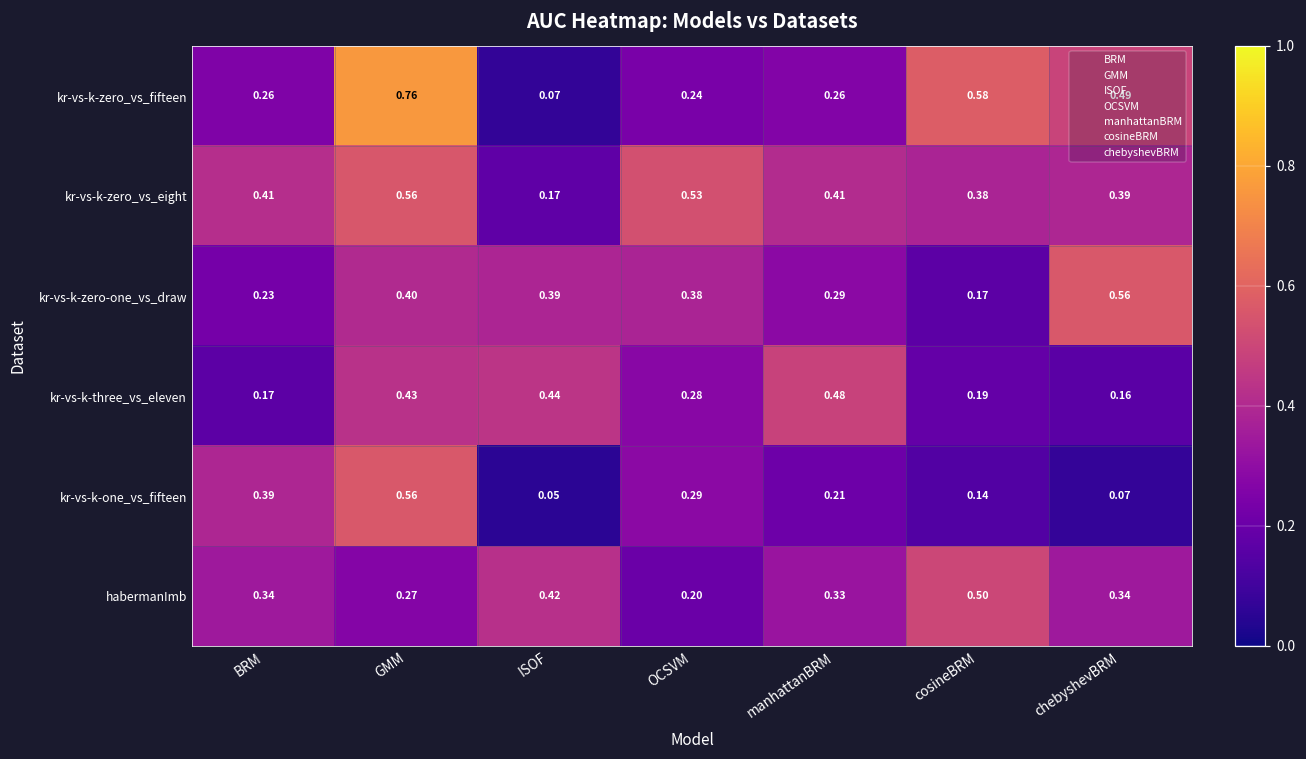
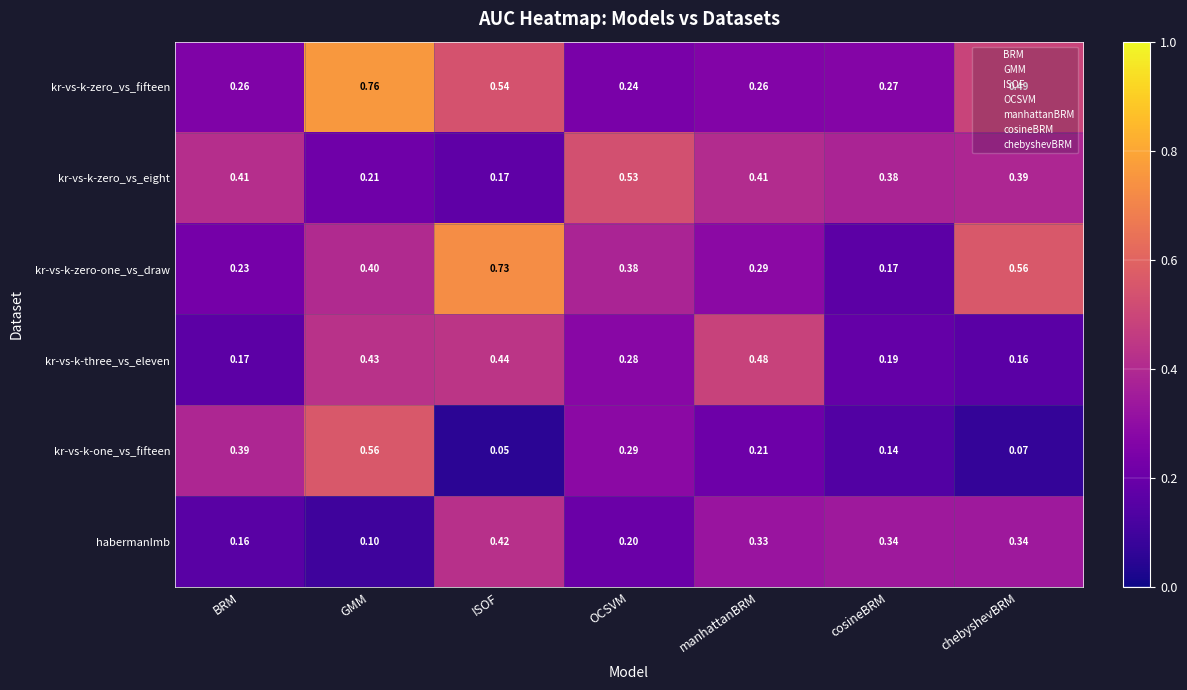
  {
    "kr-vs-k-zero_vs_fifteen": {
-     "ISOF": 0.07,
-     "cosineBRM": 0.58
+     "ISOF": 0.54,
+     "cosineBRM": 0.27
    },
    "kr-vs-k-zero_vs_eight": {
-     "GMM": 0.56
+     "GMM": 0.21
    },
    "kr-vs-k-zero-one_vs_draw": {
-     "ISOF": 0.39
+     "ISOF": 0.73
    },
    "habermanImb": {
-     "BRM": 0.34,
-     "GMM": 0.27,
-     "cosineBRM": 0.50
+     "BRM": 0.16,
+     "GMM": 0.10,
+     "cosineBRM": 0.34
    }
  }
